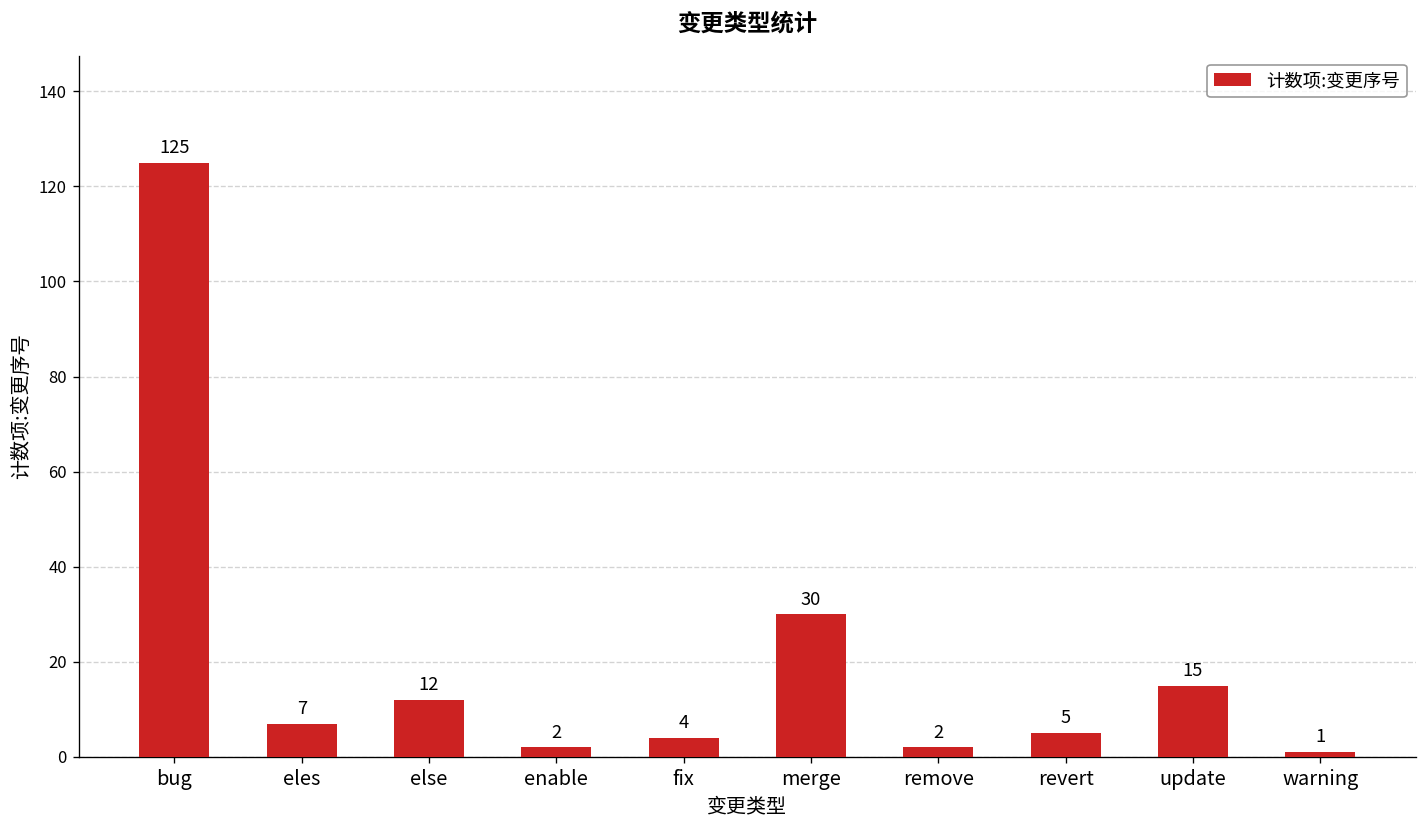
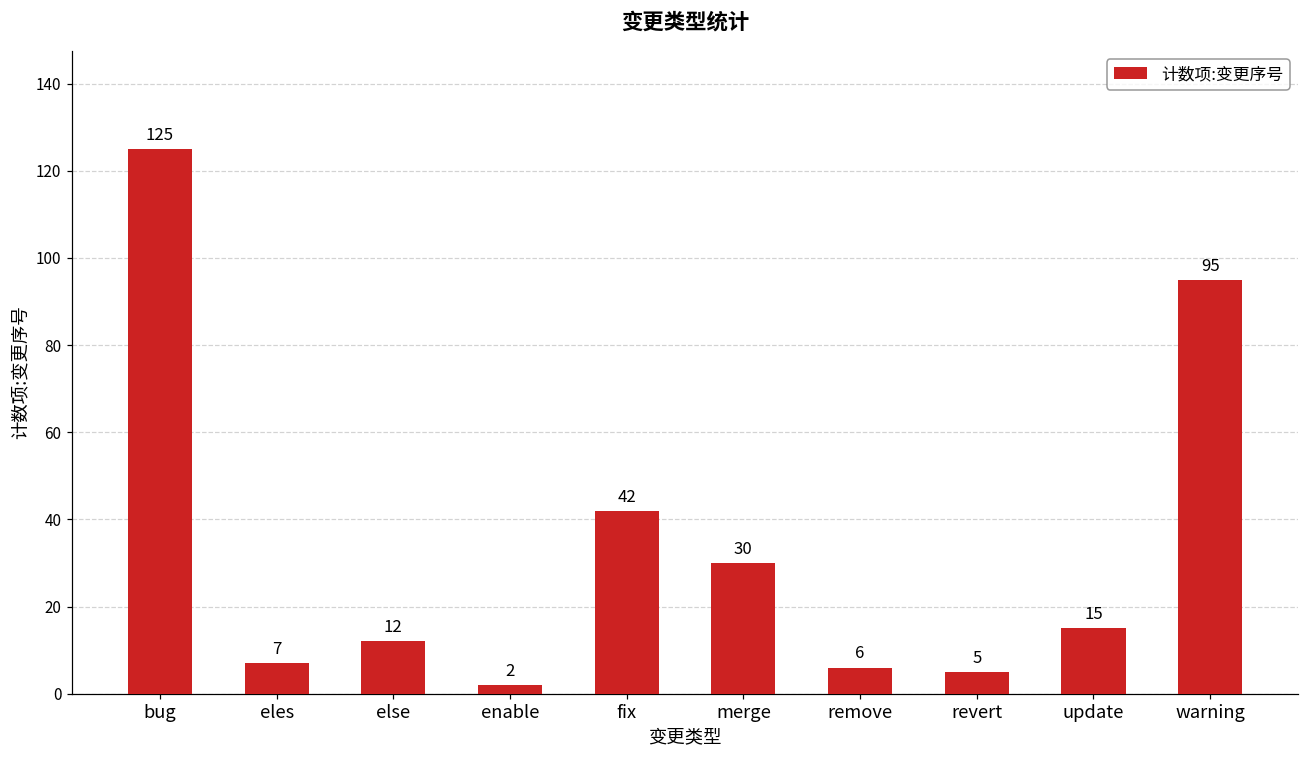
  {
    "bug": 125,
    "eles": 7,
    "else": 12,
    "enable": 2,
-   "fix": 4,
+   "fix": 42,
    "merge": 30,
-   "remove": 2,
+   "remove": 6,
    "revert": 5,
    "update": 15,
-   "warning": 1
+   "warning": 95
  }
